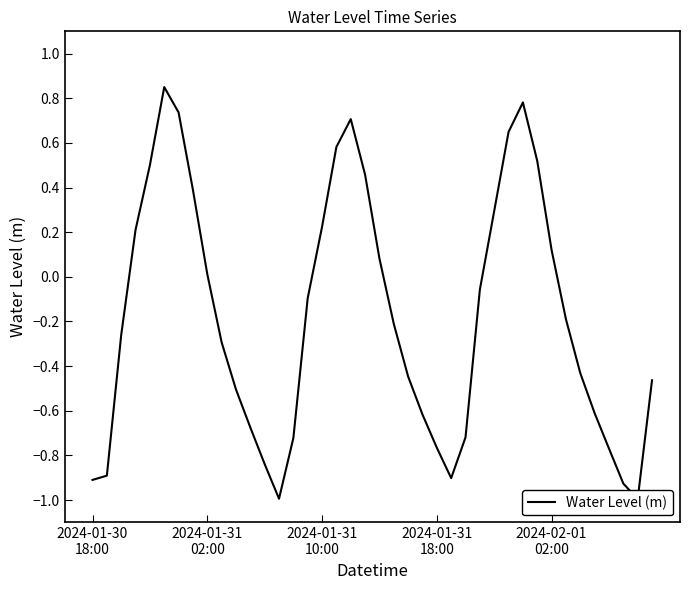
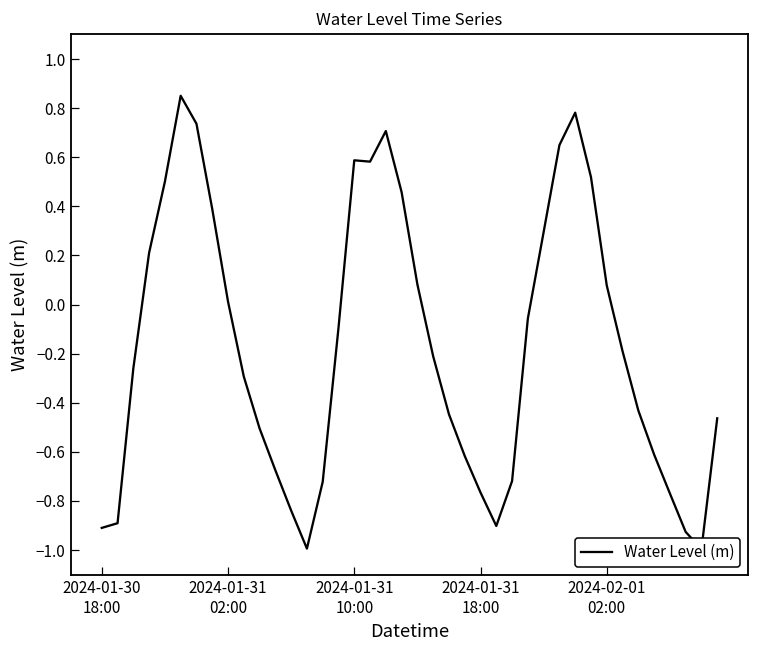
  {
    "2024-01-30 18:00": -0.91,
    "2024-01-31 02:00": 0.01,
-   "2024-01-31 10:00": 0.22,
+   "2024-01-31 10:00": 0.59,
    "2024-01-31 18:00": -0.77,
-   "2024-02-01 02:00": 0.12
+   "2024-02-01 02:00": 0.08
  }
